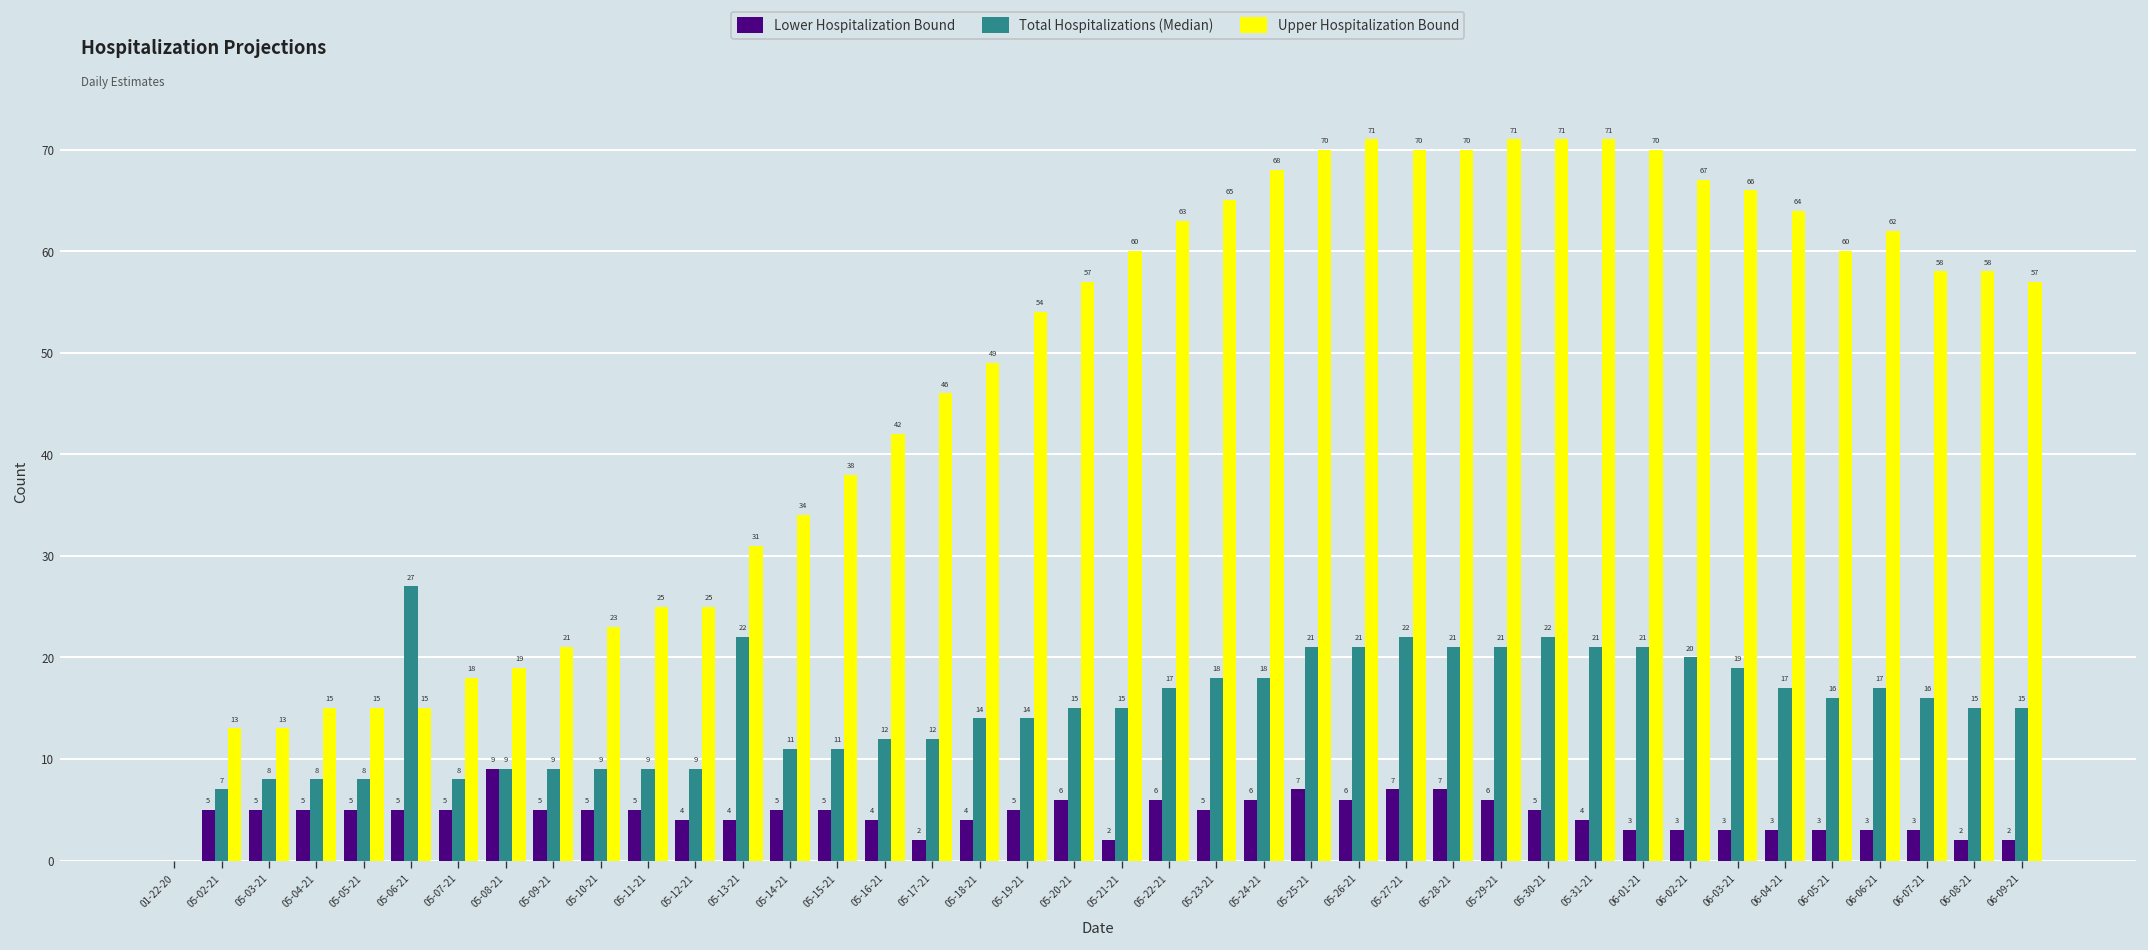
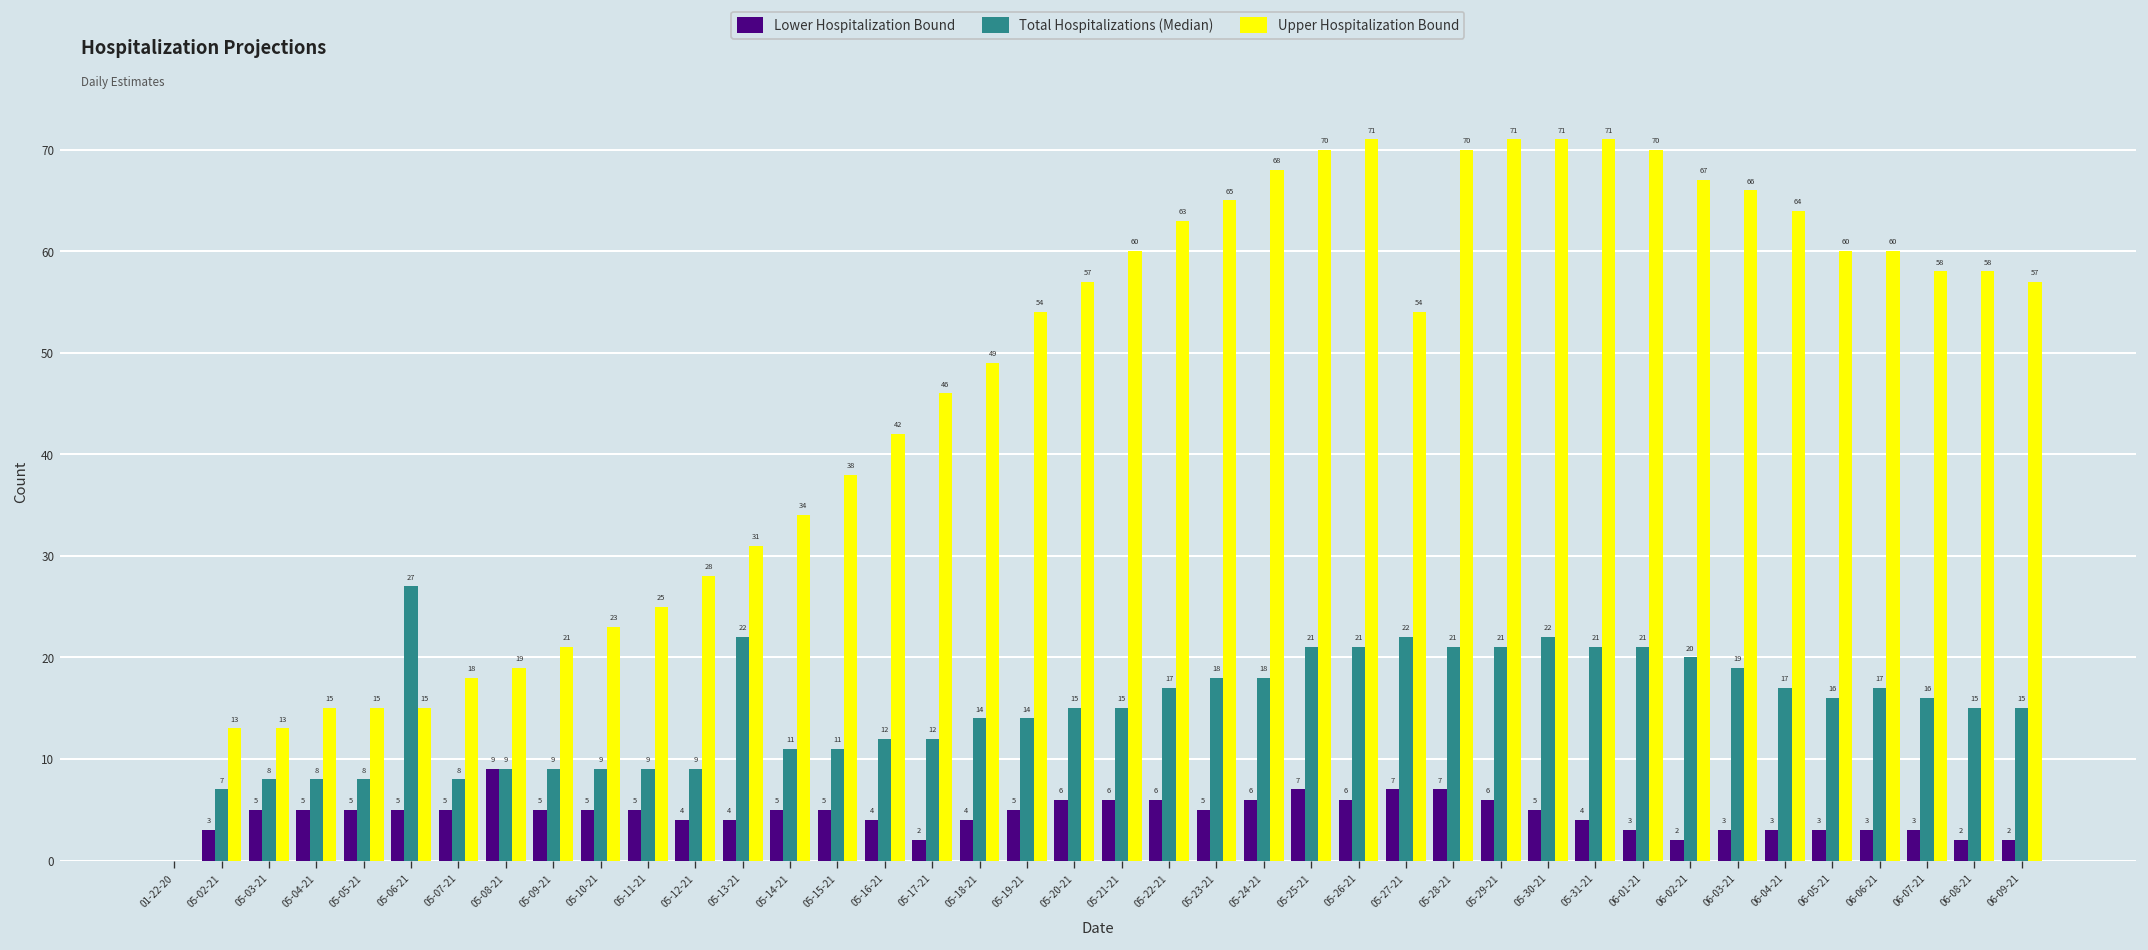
  {
    "Lower Hospitalization Bound": {
-     "05-02-21": 5,
+     "05-02-21": 3,
      "05-03-21": 5,
      "05-04-21": 5,
      "05-05-21": 5,
      "05-06-21": 5,
      "05-07-21": 5,
      "05-08-21": 9,
      "05-09-21": 5,
      "05-10-21": 5,
      "05-11-21": 5,
      "05-12-21": 4,
      "05-13-21": 4,
      "05-14-21": 5,
      "05-15-21": 5,
      "05-16-21": 4,
      "05-17-21": 2,
      "05-18-21": 4,
      "05-19-21": 5,
      "05-20-21": 6,
-     "05-21-21": 2,
+     "05-21-21": 6,
      "05-22-21": 6,
      "05-23-21": 5,
      "05-24-21": 6,
      "05-25-21": 7,
      "05-26-21": 6,
      "05-27-21": 7,
      "05-28-21": 7,
      "05-29-21": 6,
      "05-30-21": 5,
      "05-31-21": 4,
      "06-01-21": 3,
-     "06-02-21": 3,
+     "06-02-21": 2,
      "06-03-21": 3,
      "06-04-21": 3,
      "06-05-21": 3,
      "06-06-21": 3,
      "06-07-21": 3,
      "06-08-21": 2,
      "06-09-21": 2
    },
    "Total Hospitalizations (Median)": {
      "05-02-21": 7,
      "05-03-21": 8,
      "05-04-21": 8,
      "05-05-21": 8,
      "05-06-21": 27,
      "05-07-21": 8,
      "05-08-21": 9,
      "05-09-21": 9,
      "05-10-21": 9,
      "05-11-21": 9,
      "05-12-21": 9,
      "05-13-21": 22,
      "05-14-21": 11,
      "05-15-21": 11,
      "05-16-21": 12,
      "05-17-21": 12,
      "05-18-21": 14,
      "05-19-21": 14,
      "05-20-21": 15,
      "05-21-21": 15,
      "05-22-21": 17,
      "05-23-21": 18,
      "05-24-21": 18,
      "05-25-21": 21,
      "05-26-21": 21,
      "05-27-21": 22,
      "05-28-21": 21,
      "05-29-21": 21,
      "05-30-21": 22,
      "05-31-21": 21,
      "06-01-21": 21,
      "06-02-21": 20,
      "06-03-21": 19,
      "06-04-21": 17,
      "06-05-21": 16,
      "06-06-21": 17,
      "06-07-21": 16,
      "06-08-21": 15,
      "06-09-21": 15
    },
    "Upper Hospitalization Bound": {
      "05-02-21": 13,
      "05-03-21": 13,
      "05-04-21": 15,
      "05-05-21": 15,
      "05-06-21": 15,
      "05-07-21": 18,
      "05-08-21": 19,
      "05-09-21": 21,
      "05-10-21": 23,
      "05-11-21": 25,
-     "05-12-21": 25,
+     "05-12-21": 28,
      "05-13-21": 31,
      "05-14-21": 34,
      "05-15-21": 38,
      "05-16-21": 42,
      "05-17-21": 46,
      "05-18-21": 49,
      "05-19-21": 54,
      "05-20-21": 57,
      "05-21-21": 60,
      "05-22-21": 63,
      "05-23-21": 65,
      "05-24-21": 68,
      "05-25-21": 70,
      "05-26-21": 71,
-     "05-27-21": 70,
+     "05-27-21": 54,
      "05-28-21": 70,
      "05-29-21": 71,
      "05-30-21": 71,
      "05-31-21": 71,
      "06-01-21": 70,
      "06-02-21": 67,
      "06-03-21": 66,
      "06-04-21": 64,
      "06-05-21": 60,
-     "06-06-21": 62,
+     "06-06-21": 60,
      "06-07-21": 58,
      "06-08-21": 58,
      "06-09-21": 57
    }
  }
